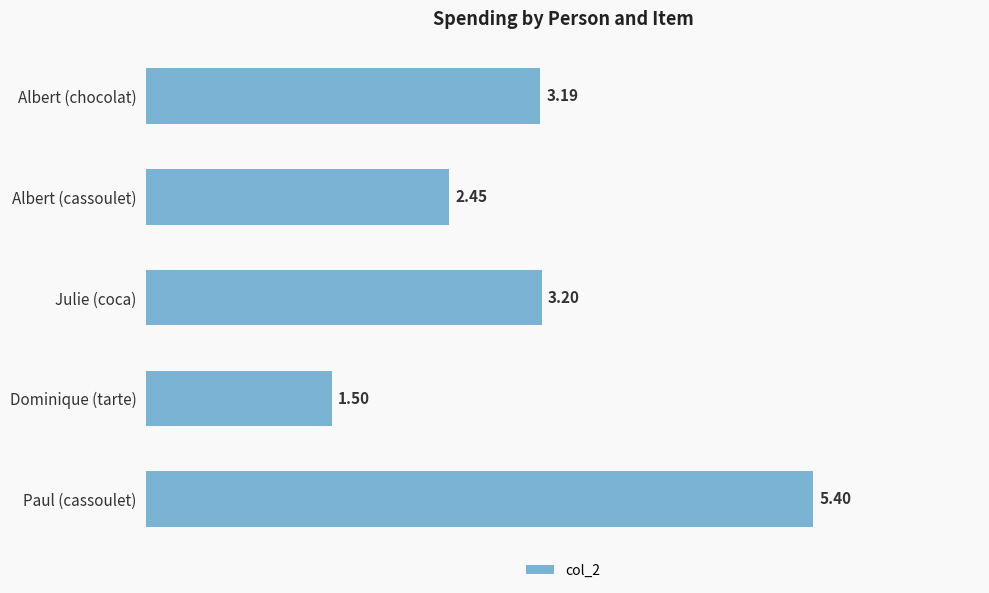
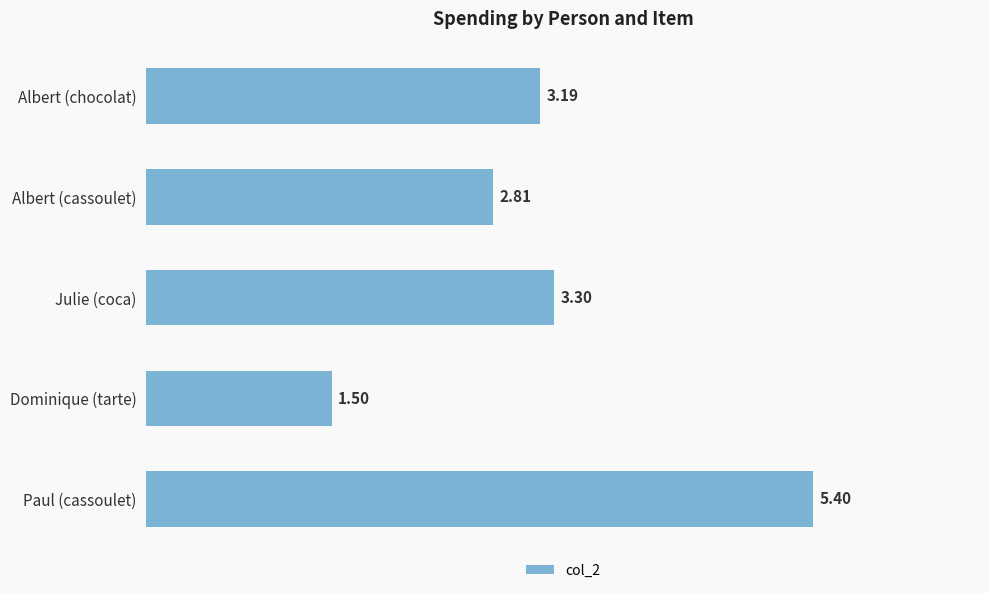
  {
    "Albert (chocolat)": 3.19,
-   "Albert (cassoulet)": 2.45,
-   "Julie (coca)": 3.20,
+   "Albert (cassoulet)": 2.81,
+   "Julie (coca)": 3.30,
    "Dominique (tarte)": 1.50,
    "Paul (cassoulet)": 5.40
  }
